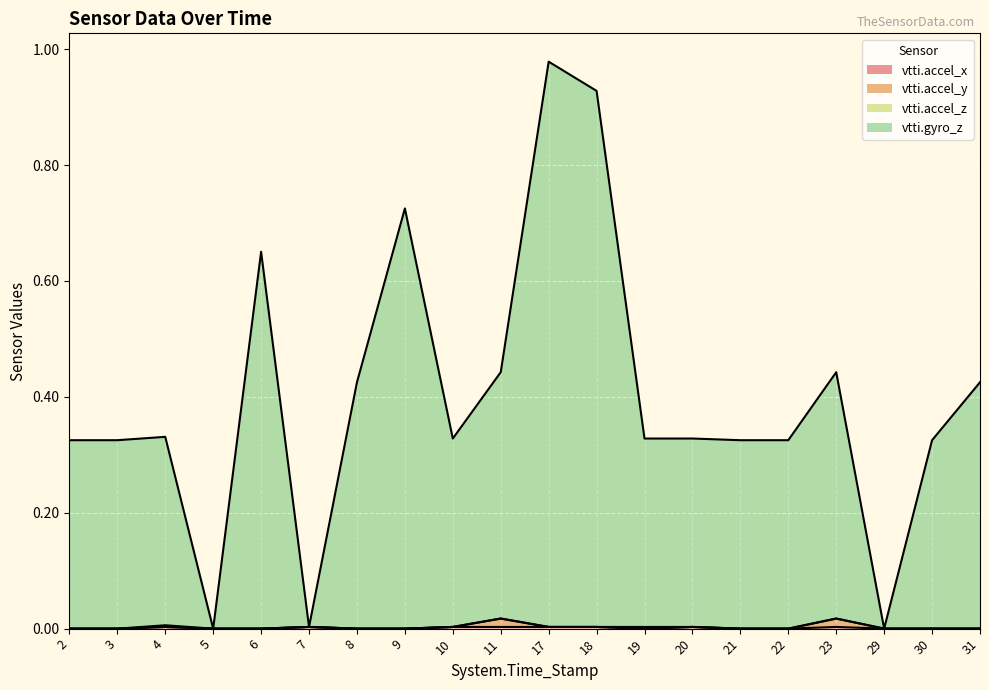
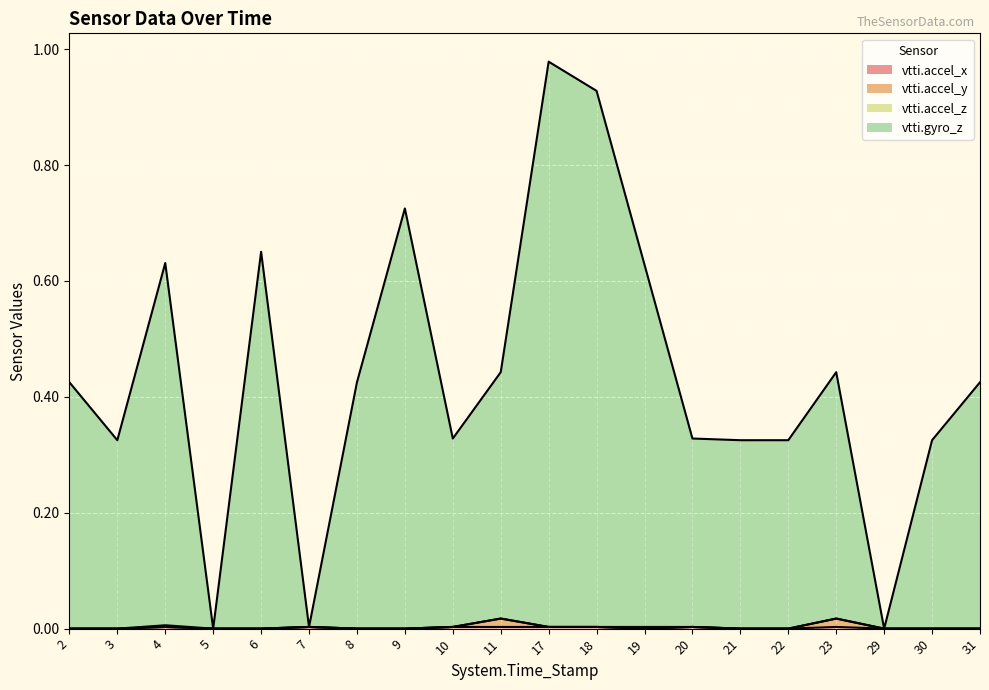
  {
    "vtti.gyro_z": {
-     "2": 0.33,
+     "2": 0.43,
      "3": 0.33,
-     "4": 0.33,
+     "4": 0.63,
      "6": 0.65,
      "8": 0.43,
      "9": 0.73,
      "10": 0.33,
      "11": 0.43,
      "17": 0.98,
      "18": 0.93,
-     "19": 0.33,
+     "19": 0.63,
      "20": 0.33,
      "21": 0.33,
      "22": 0.33,
      "23": 0.43,
      "30": 0.33,
      "31": 0.43
    }
  }
